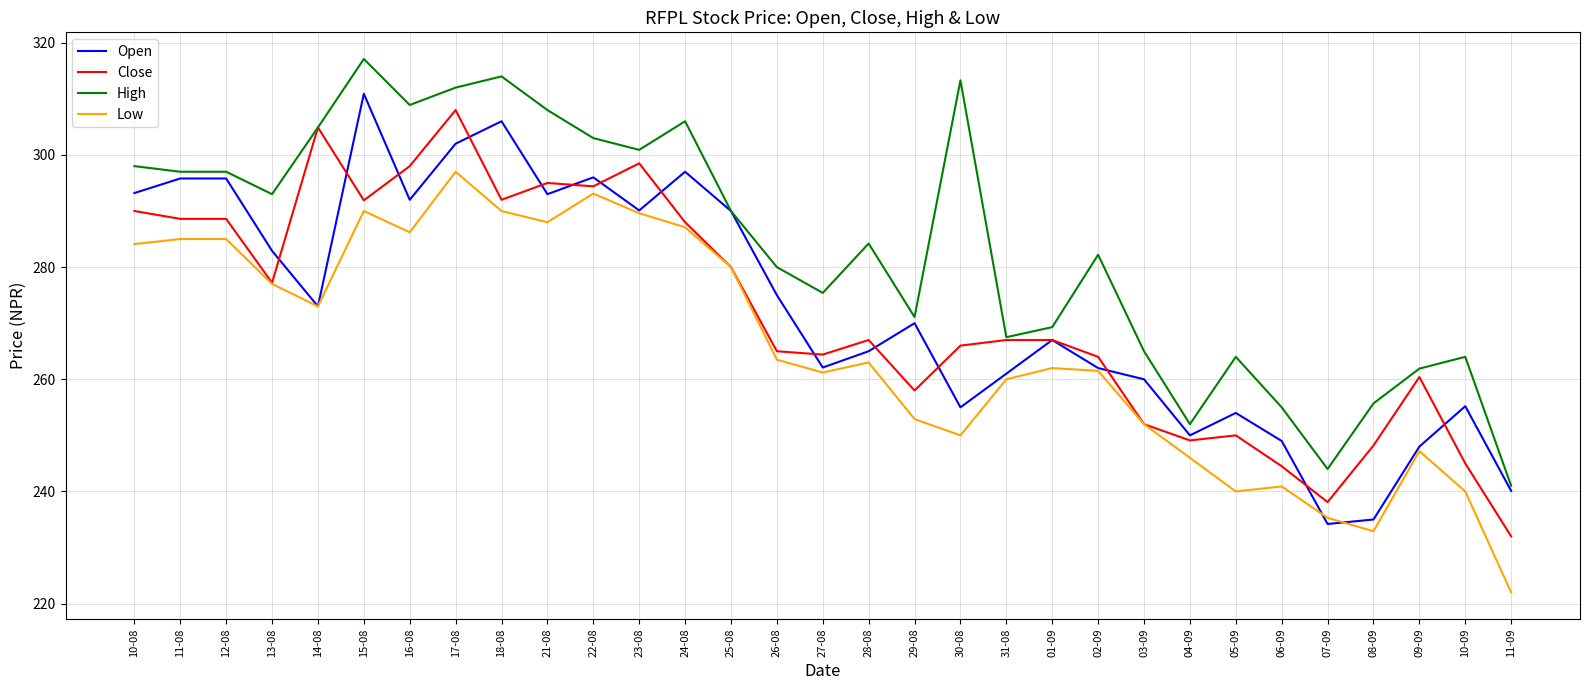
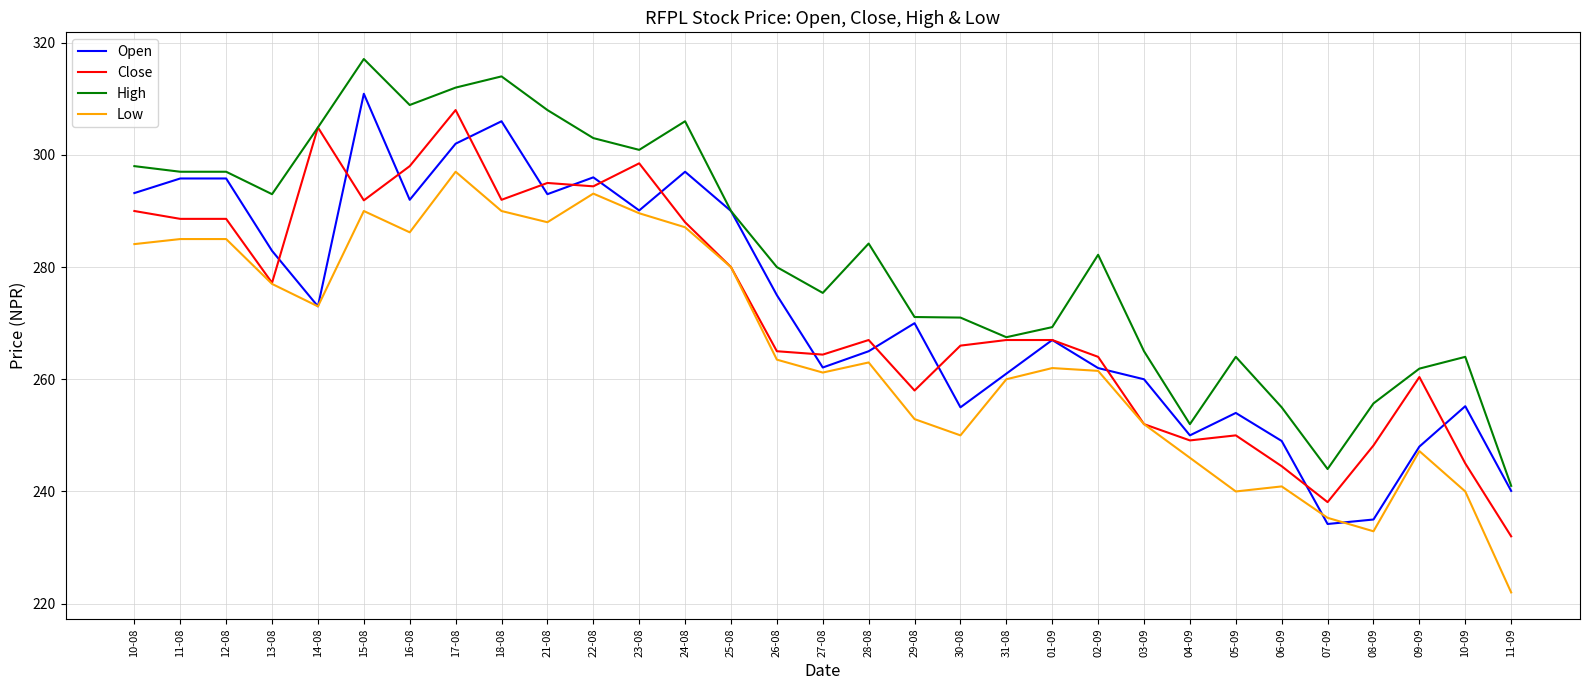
  {
    "Open": {
      "10-08": 293,
      "11-08": 296,
      "12-08": 296,
      "13-08": 283,
      "15-08": 311,
      "16-08": 292,
      "17-08": 302,
      "18-08": 306,
      "21-08": 293,
      "22-08": 296,
      "23-08": 290,
      "24-08": 297,
      "26-08": 275,
      "27-08": 262,
      "28-08": 265,
      "29-08": 270,
      "30-08": 255,
      "31-08": 261,
      "02-09": 262,
      "03-09": 260,
      "04-09": 250,
      "05-09": 254,
      "06-09": 249,
      "07-09": 234,
      "08-09": 235,
      "09-09": 248,
      "10-09": 255,
      "11-09": 240
    },
    "Close": {
      "10-08": 290,
      "11-08": 289,
      "12-08": 289,
      "15-08": 292,
      "16-08": 298,
      "17-08": 308,
      "18-08": 292,
      "21-08": 295,
      "22-08": 294,
      "23-08": 299,
      "24-08": 288,
      "26-08": 265,
      "27-08": 264,
      "28-08": 267,
      "29-08": 258,
      "30-08": 266,
      "31-08": 267,
      "02-09": 264,
      "04-09": 249,
      "05-09": 250,
      "06-09": 245,
      "07-09": 238,
      "08-09": 248,
      "09-09": 260,
      "10-09": 245,
      "11-09": 232
    },
    "High": {
      "10-08": 298,
      "11-08": 297,
      "12-08": 297,
      "13-08": 293,
      "15-08": 317,
      "16-08": 309,
      "17-08": 312,
      "18-08": 314,
      "21-08": 308,
      "22-08": 303,
      "23-08": 301,
      "24-08": 306,
      "26-08": 280,
      "27-08": 275,
      "28-08": 284,
      "29-08": 271,
-     "30-08": 313,
+     "30-08": 271,
      "31-08": 268,
      "01-09": 269,
      "02-09": 282,
      "03-09": 265,
      "04-09": 252,
      "05-09": 264,
      "06-09": 255,
      "07-09": 244,
      "08-09": 256,
      "09-09": 262,
      "10-09": 264,
      "11-09": 241
    },
    "Low": {
      "10-08": 284,
      "11-08": 285,
      "12-08": 285,
      "15-08": 290,
      "16-08": 286,
      "17-08": 297,
      "18-08": 290,
      "21-08": 288,
      "22-08": 293,
      "23-08": 290,
      "24-08": 287,
      "26-08": 264,
      "27-08": 261,
      "28-08": 263,
      "29-08": 253,
      "30-08": 250,
      "31-08": 260,
      "01-09": 262,
      "02-09": 262,
      "04-09": 246,
      "05-09": 240,
      "06-09": 241,
      "07-09": 235,
      "08-09": 233,
      "09-09": 247,
      "10-09": 240,
      "11-09": 222
    }
  }
